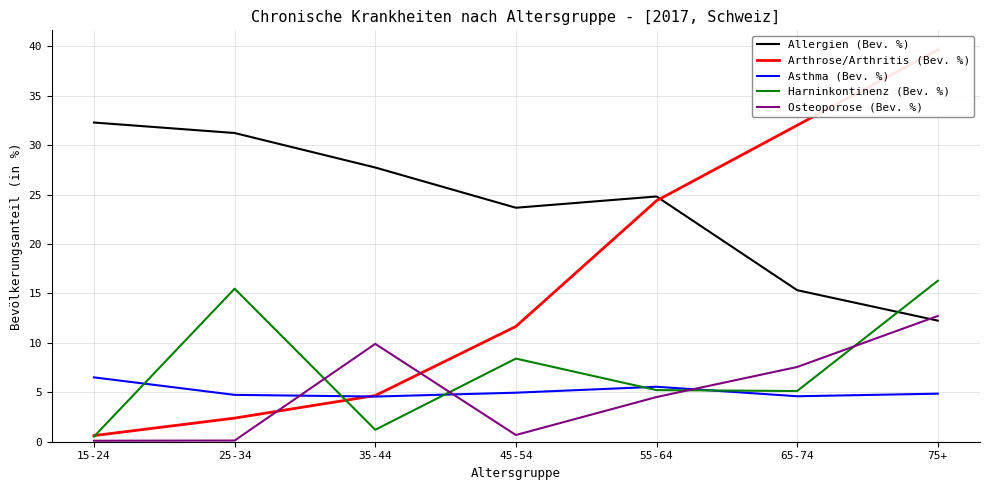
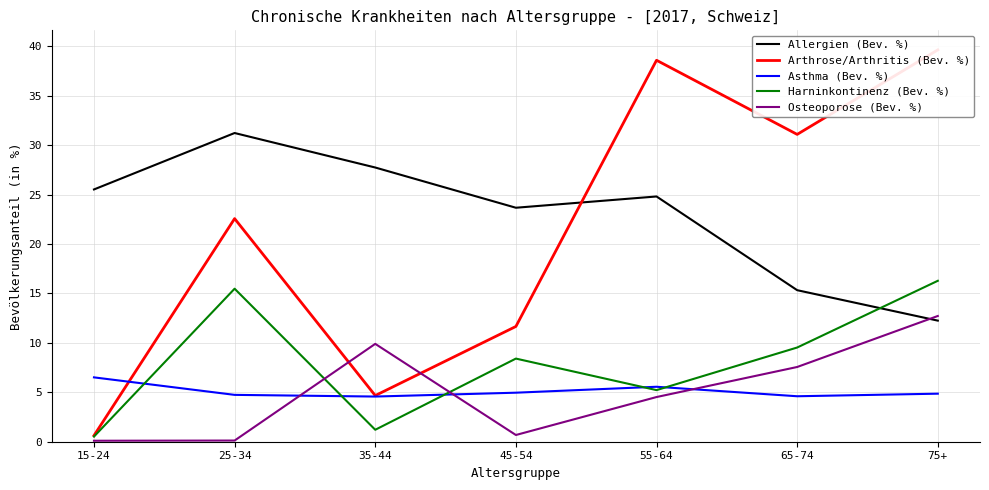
  {
    "Allergien (Bev. %)": {
-     "15-24": 32,
+     "15-24": 26,
      "25-34": 31,
      "35-44": 28,
      "45-54": 24,
      "55-64": 25,
      "65-74": 15,
      "75+": 12
    },
    "Arthrose/Arthritis (Bev. %)": {
-     "25-34": 2,
+     "25-34": 23,
      "45-54": 12,
-     "55-64": 24,
-     "65-74": 32
+     "55-64": 39,
+     "65-74": 31
    },
    "Asthma (Bev. %)": {
      "15-24": 7,
      "25-34": 5,
      "45-54": 5,
      "55-64": 6,
      "65-74": 5,
      "75+": 5
    },
    "Harninkontinenz (Bev. %)": {
      "25-34": 15,
      "35-44": 1,
      "45-54": 8,
      "55-64": 5,
-     "65-74": 5,
+     "65-74": 10,
      "75+": 16
    },
    "Osteoporose (Bev. %)": {
      "15-24": 0,
      "25-34": 0,
      "35-44": 10,
      "45-54": 1,
      "55-64": 5,
      "65-74": 8,
      "75+": 13
    }
  }
